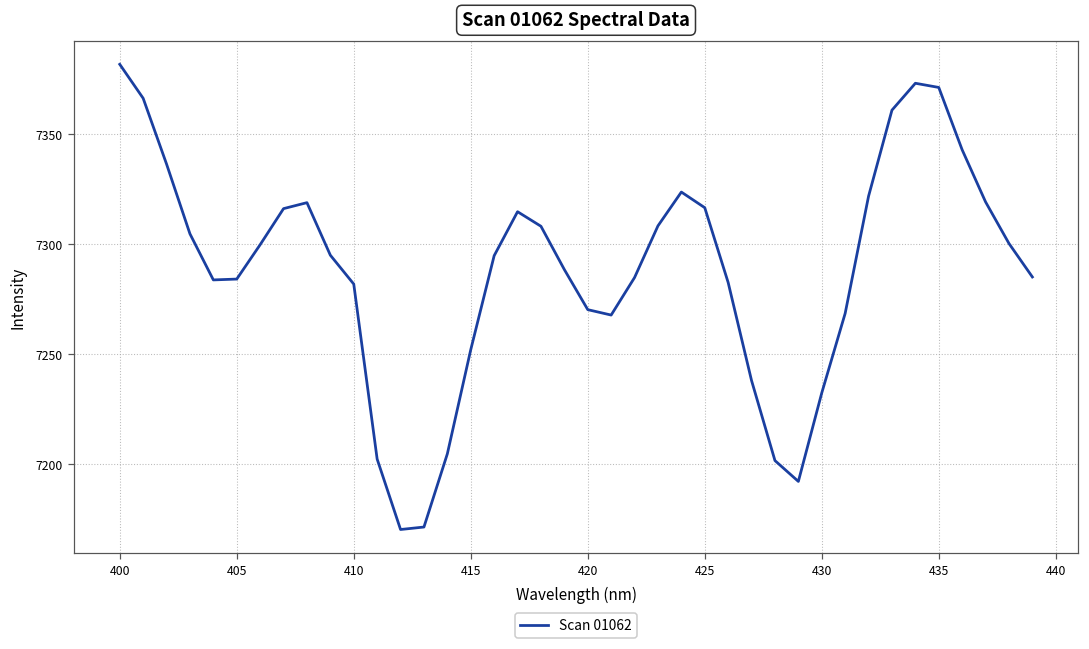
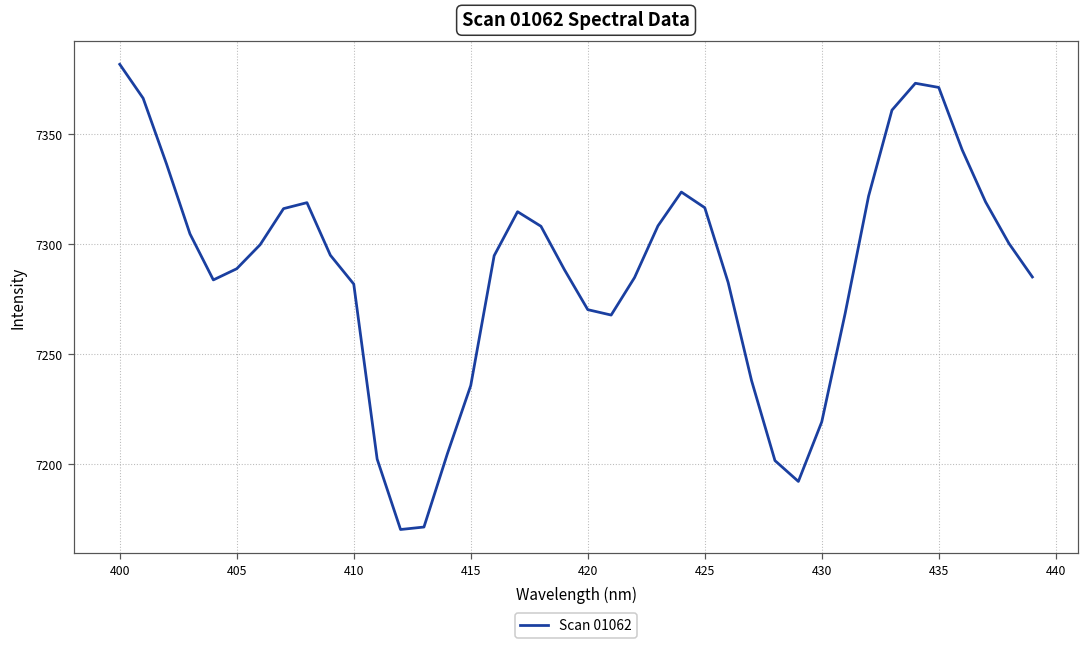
  {
    "400": 7382,
-   "405": 7284,
+   "405": 7289,
    "410": 7282,
-   "415": 7252,
+   "415": 7236,
    "420": 7270,
    "425": 7317,
-   "430": 7232,
+   "430": 7219,
    "435": 7371
  }
